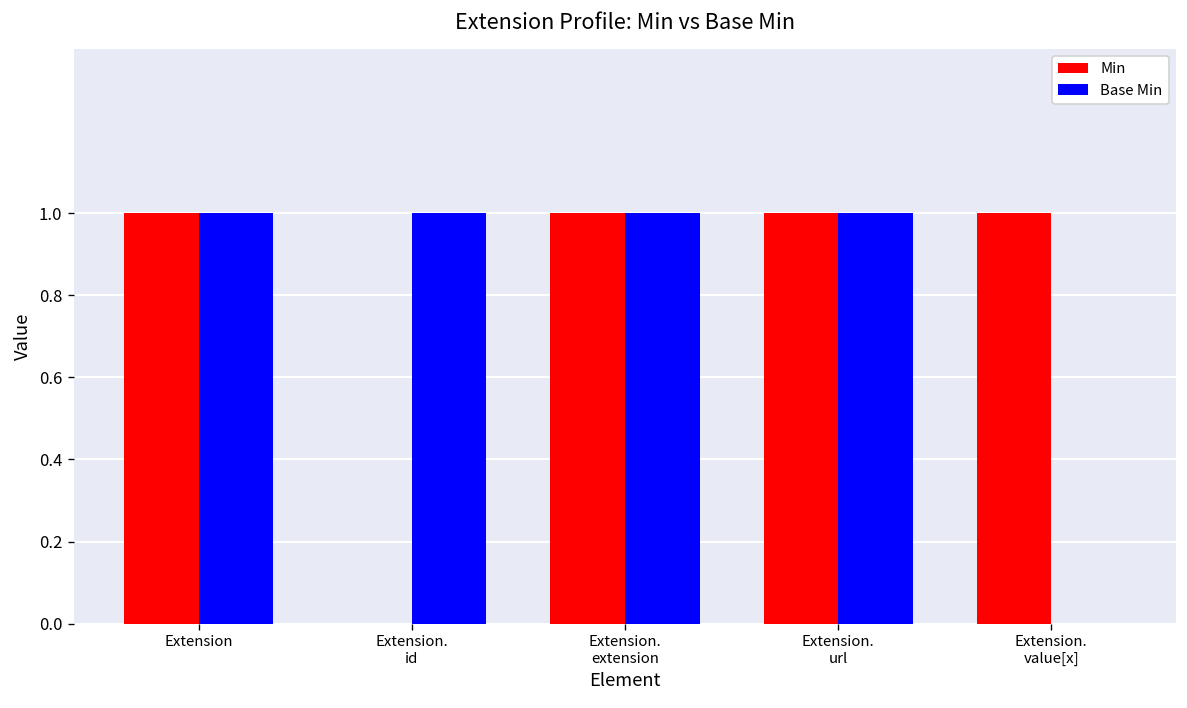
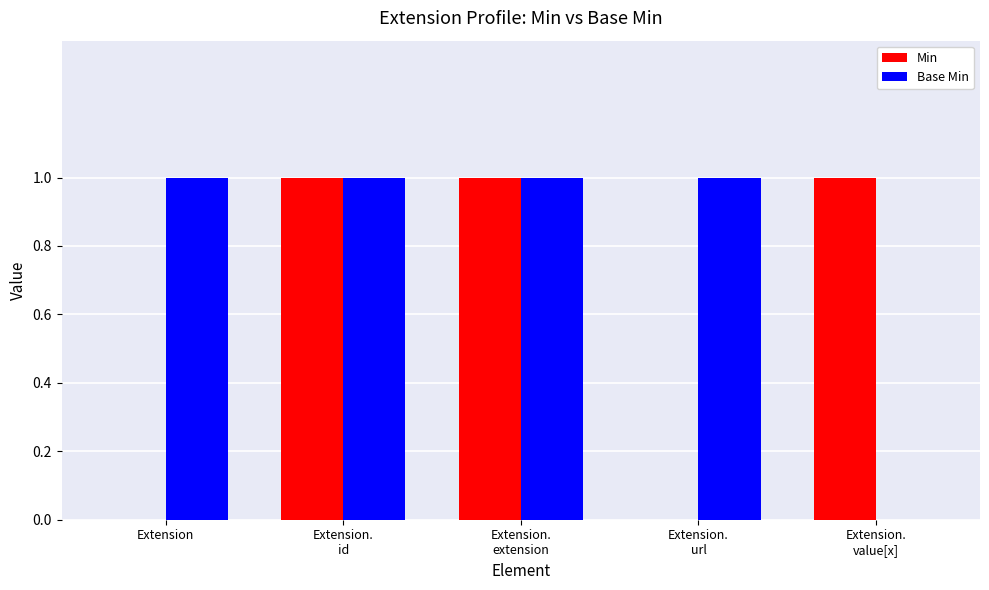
  {
    "Min": {
-     "Extension": 1,
-     "Extension. id": 0,
+     "Extension": 0,
+     "Extension. id": 1,
      "Extension. extension": 1,
-     "Extension. url": 1,
+     "Extension. url": 0,
      "Extension. value[x]": 1
    },
    "Base Min": {
      "Extension": 1,
      "Extension. id": 1,
      "Extension. extension": 1,
      "Extension. url": 1,
      "Extension. value[x]": 0
    }
  }
